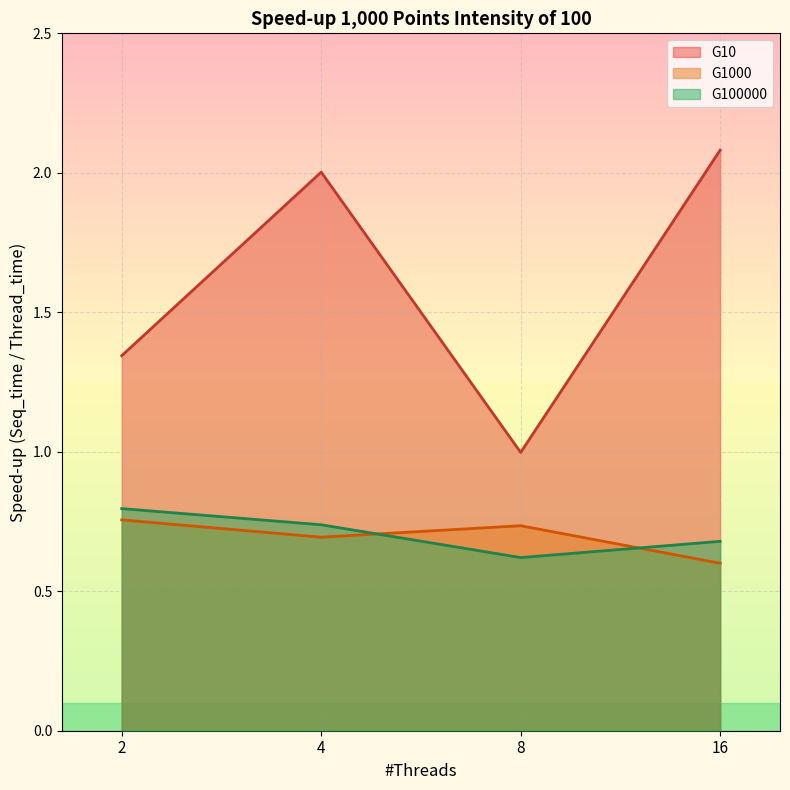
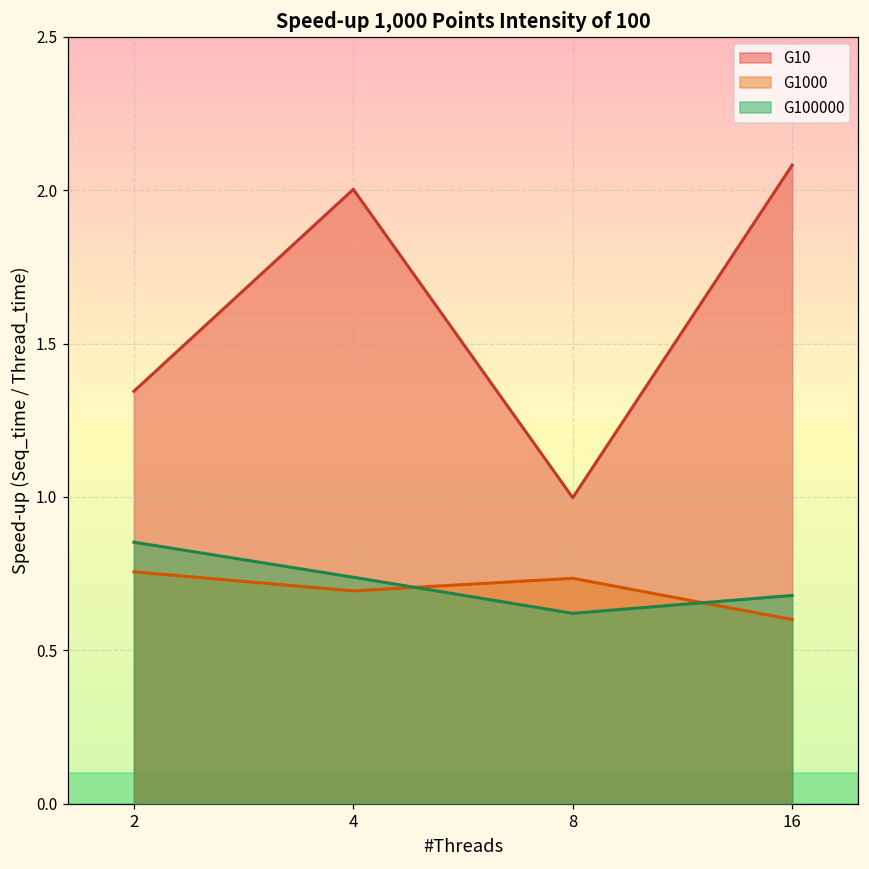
  {
    "G100000": {
-     "2": 0.80,
+     "2": 0.85,
      "4": 0.74,
      "8": 0.62,
      "16": 0.68
    }
  }
